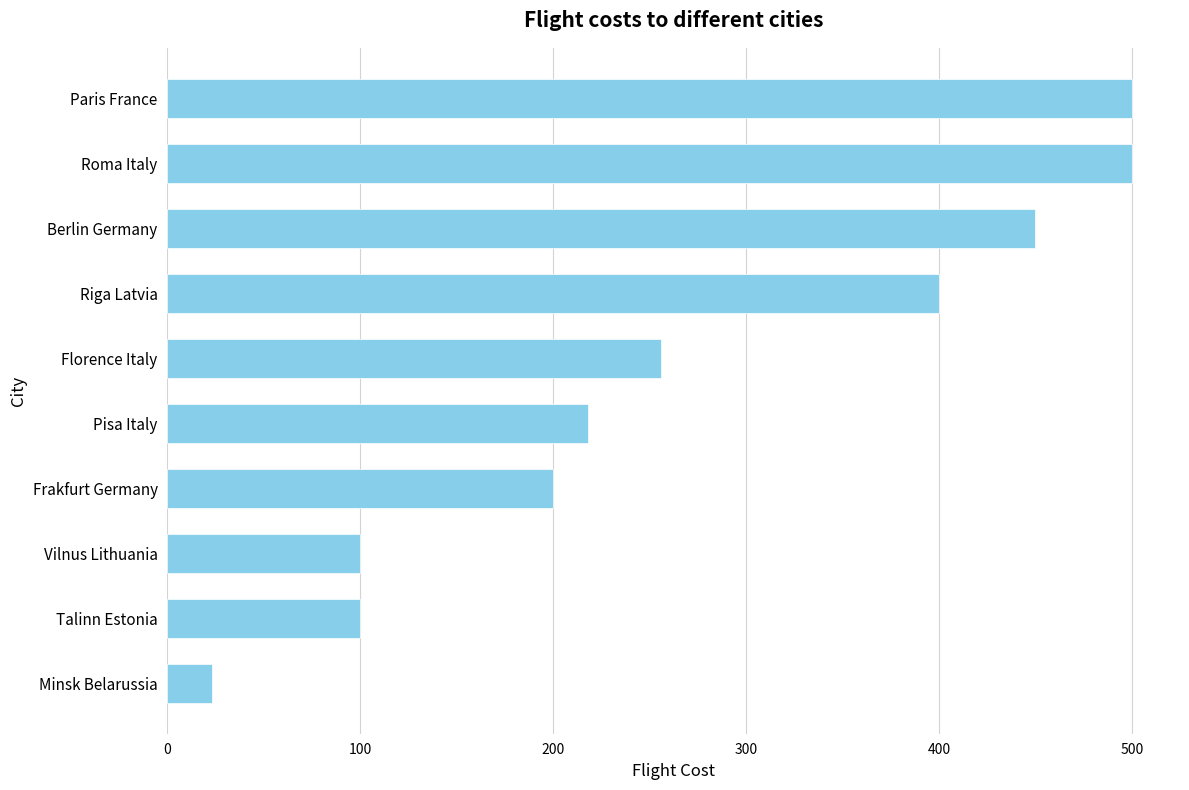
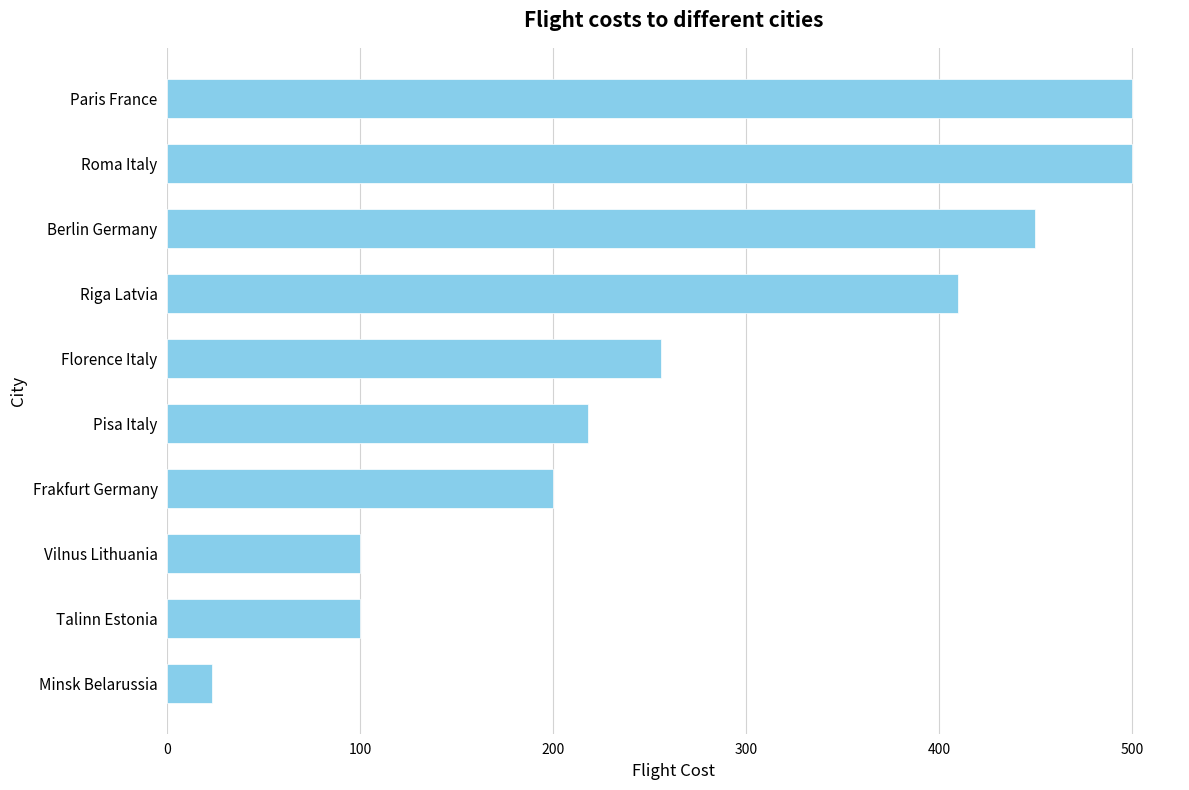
  {
    "Paris France": 500,
    "Roma Italy": 500,
    "Berlin Germany": 450,
-   "Riga Latvia": 400,
+   "Riga Latvia": 410,
    "Florence Italy": 256,
    "Pisa Italy": 218,
    "Frakfurt Germany": 200,
    "Vilnus Lithuania": 100,
    "Talinn Estonia": 100,
    "Minsk Belarussia": 23
  }
